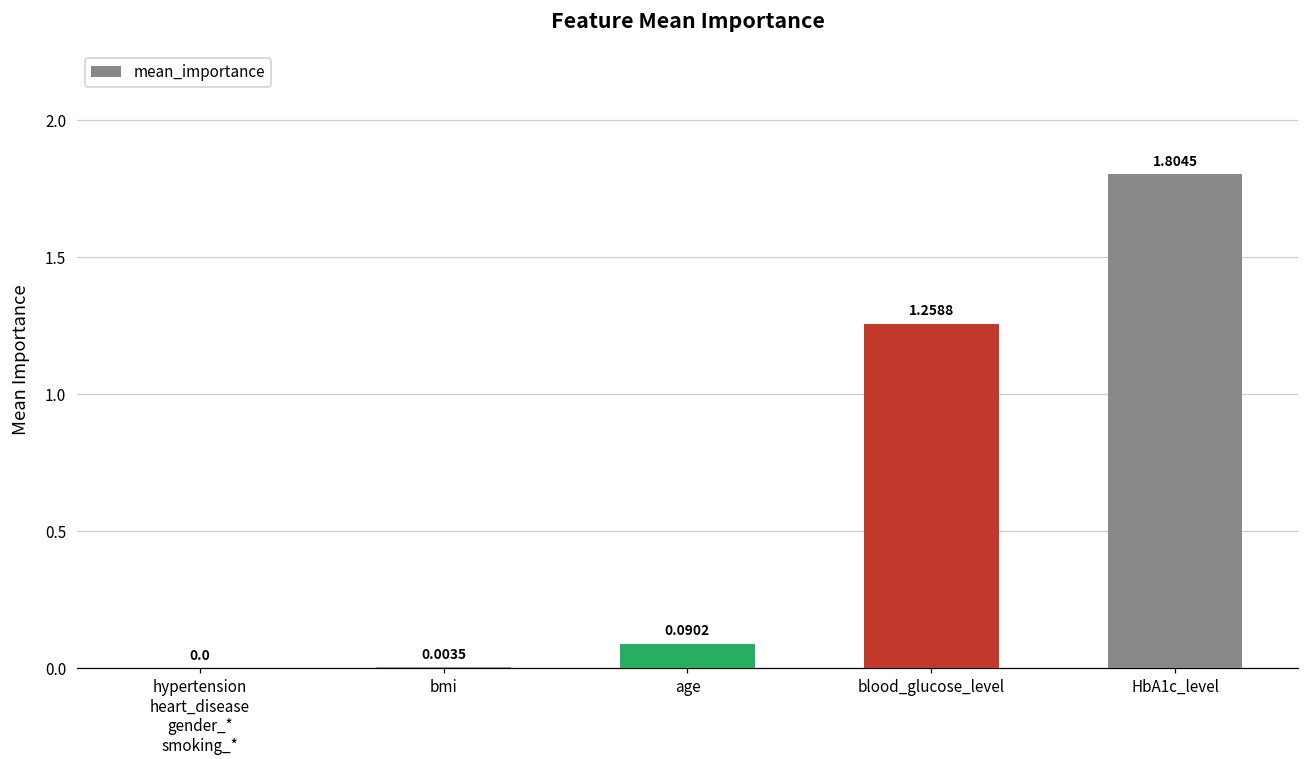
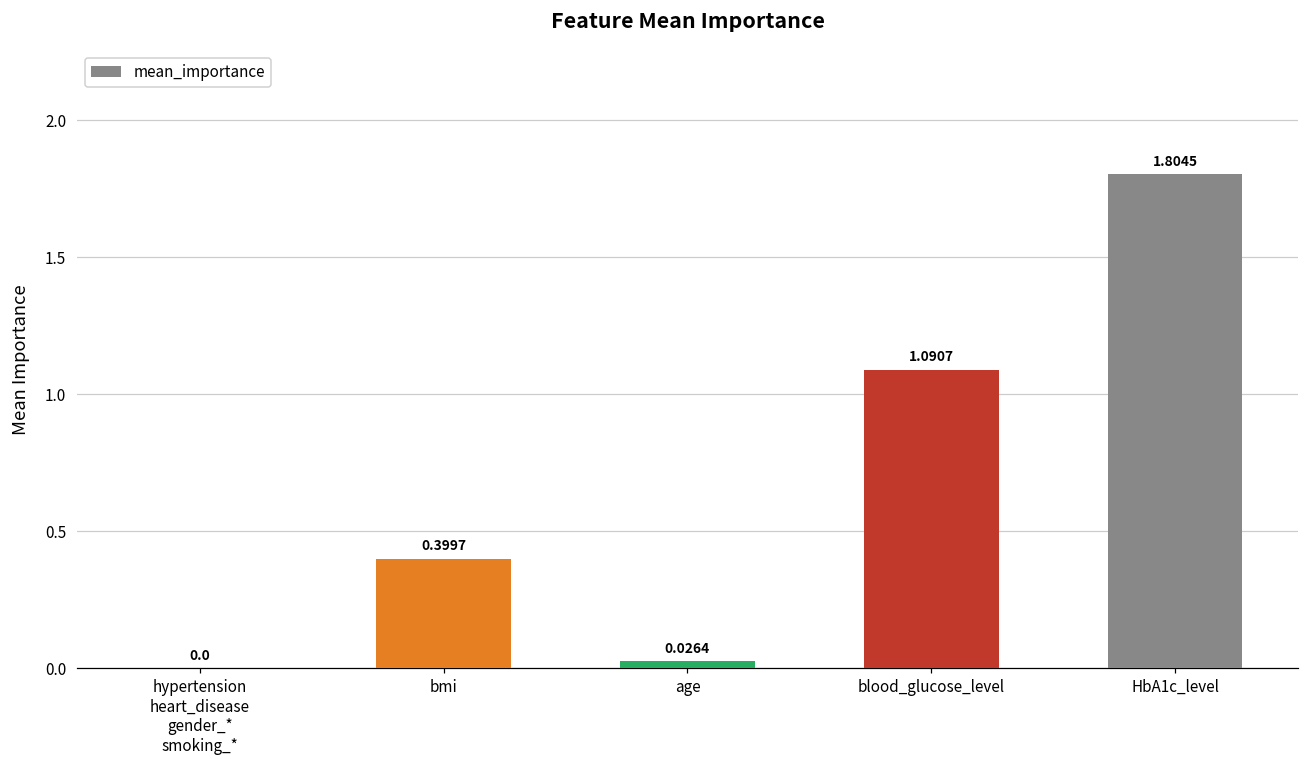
  {
    "hypertension heart_disease gender_* smoking_*": 0.0,
-   "bmi": 0.0035,
-   "age": 0.0902,
-   "blood_glucose_level": 1.2588,
+   "bmi": 0.3997,
+   "age": 0.0264,
+   "blood_glucose_level": 1.0907,
    "HbA1c_level": 1.8045
  }
